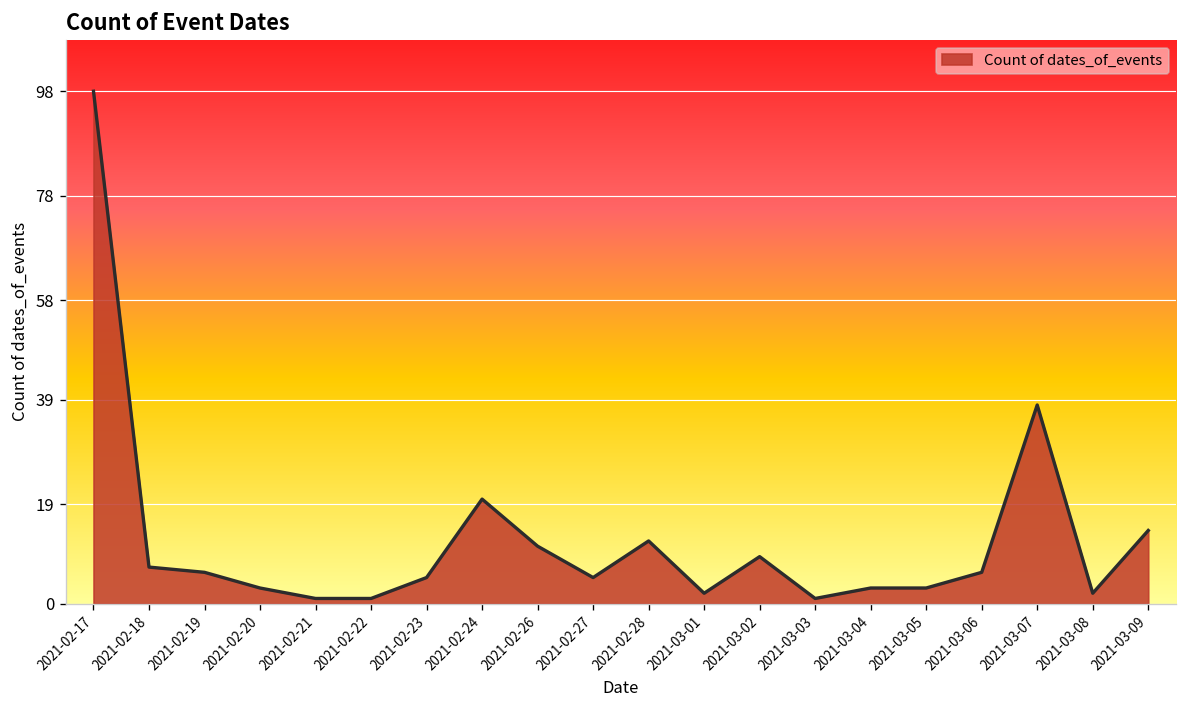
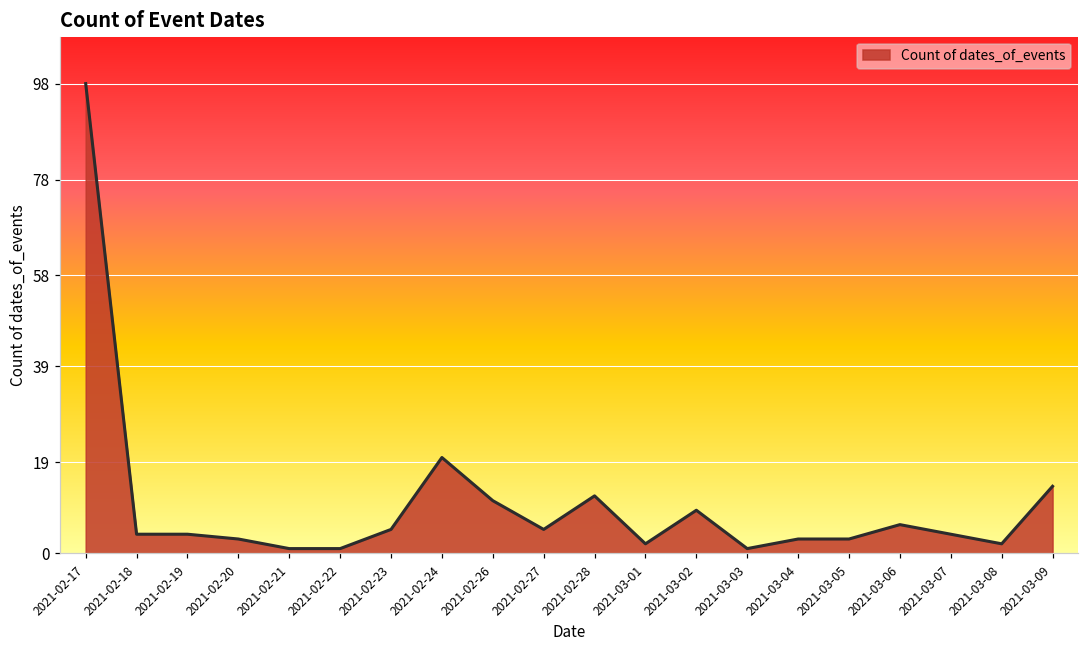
  {
    "2021-02-17": 98,
-   "2021-02-18": 7,
-   "2021-02-19": 6,
+   "2021-02-18": 4,
+   "2021-02-19": 4,
    "2021-02-20": 3,
    "2021-02-21": 1,
    "2021-02-22": 1,
    "2021-02-23": 5,
    "2021-02-24": 20,
    "2021-02-26": 11,
    "2021-02-27": 5,
    "2021-02-28": 12,
    "2021-03-01": 2,
    "2021-03-02": 9,
    "2021-03-03": 1,
    "2021-03-04": 3,
    "2021-03-05": 3,
    "2021-03-06": 6,
-   "2021-03-07": 38,
+   "2021-03-07": 4,
    "2021-03-08": 2,
    "2021-03-09": 14
  }
